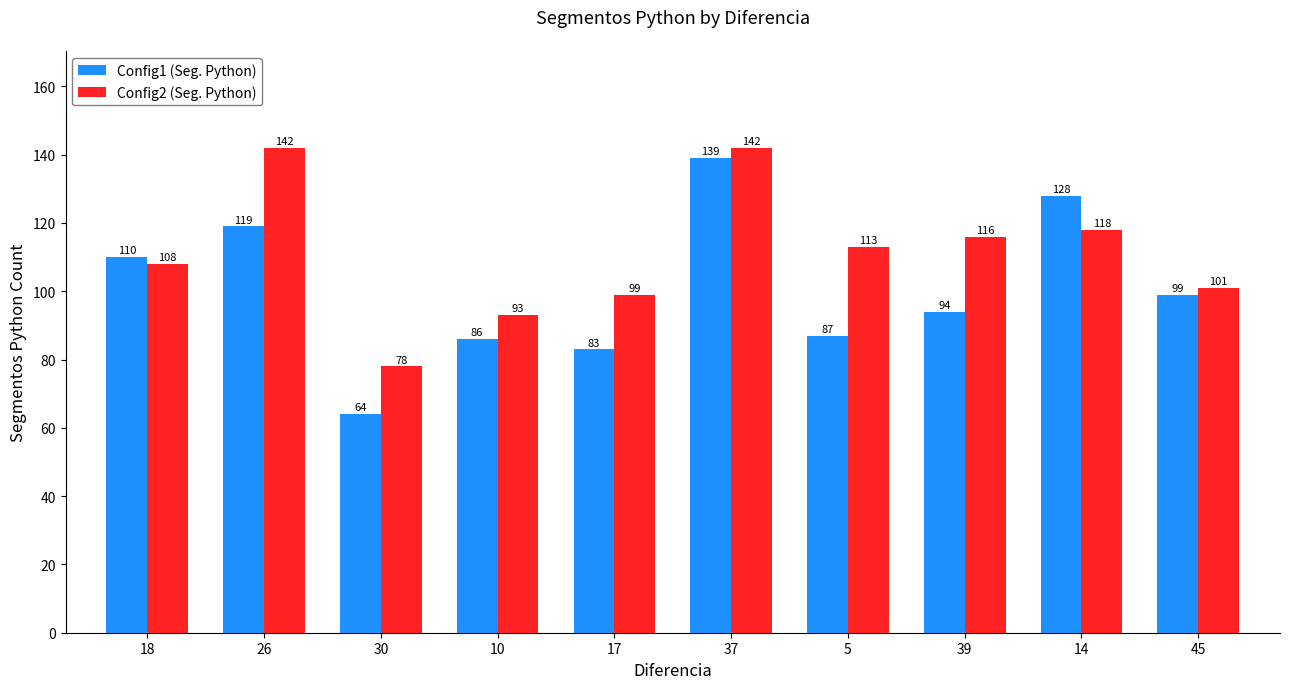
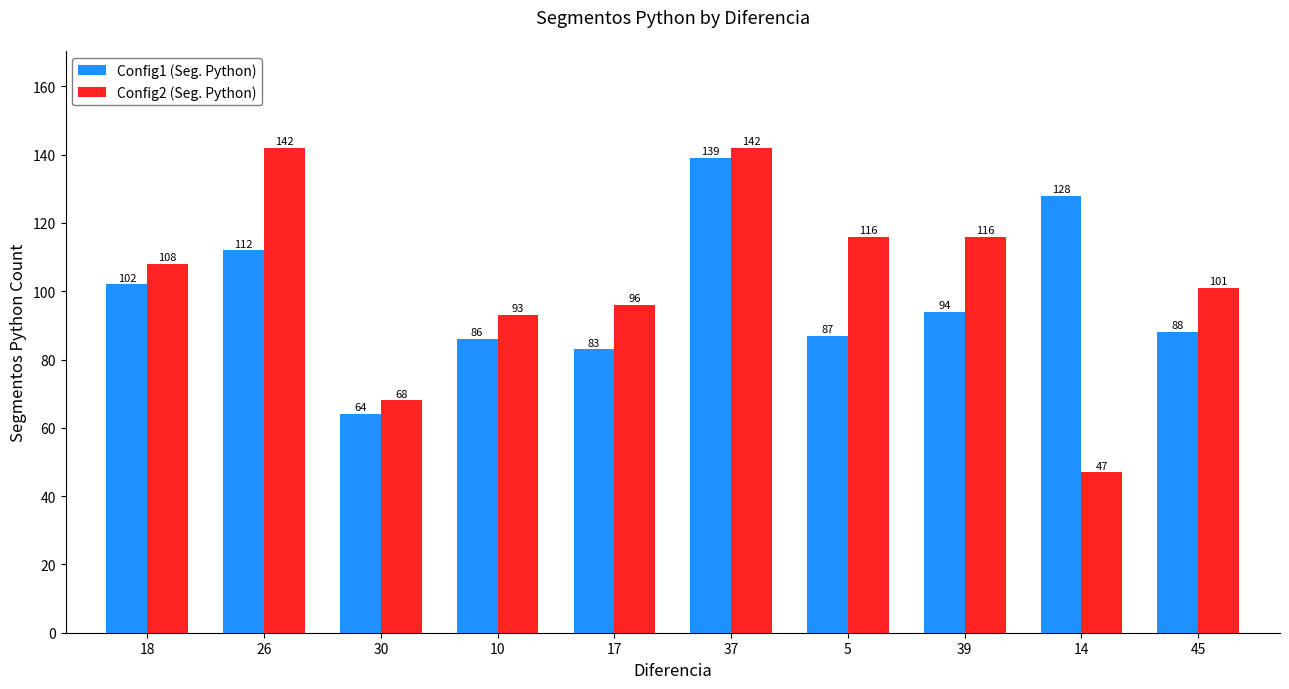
  {
    "Config1 (Seg. Python)": {
-     "18": 110,
-     "26": 119,
+     "18": 102,
+     "26": 112,
      "30": 64,
      "10": 86,
      "17": 83,
      "37": 139,
      "5": 87,
      "39": 94,
      "14": 128,
-     "45": 99
+     "45": 88
    },
    "Config2 (Seg. Python)": {
      "18": 108,
      "26": 142,
-     "30": 78,
+     "30": 68,
      "10": 93,
-     "17": 99,
+     "17": 96,
      "37": 142,
-     "5": 113,
+     "5": 116,
      "39": 116,
-     "14": 118,
+     "14": 47,
      "45": 101
    }
  }
